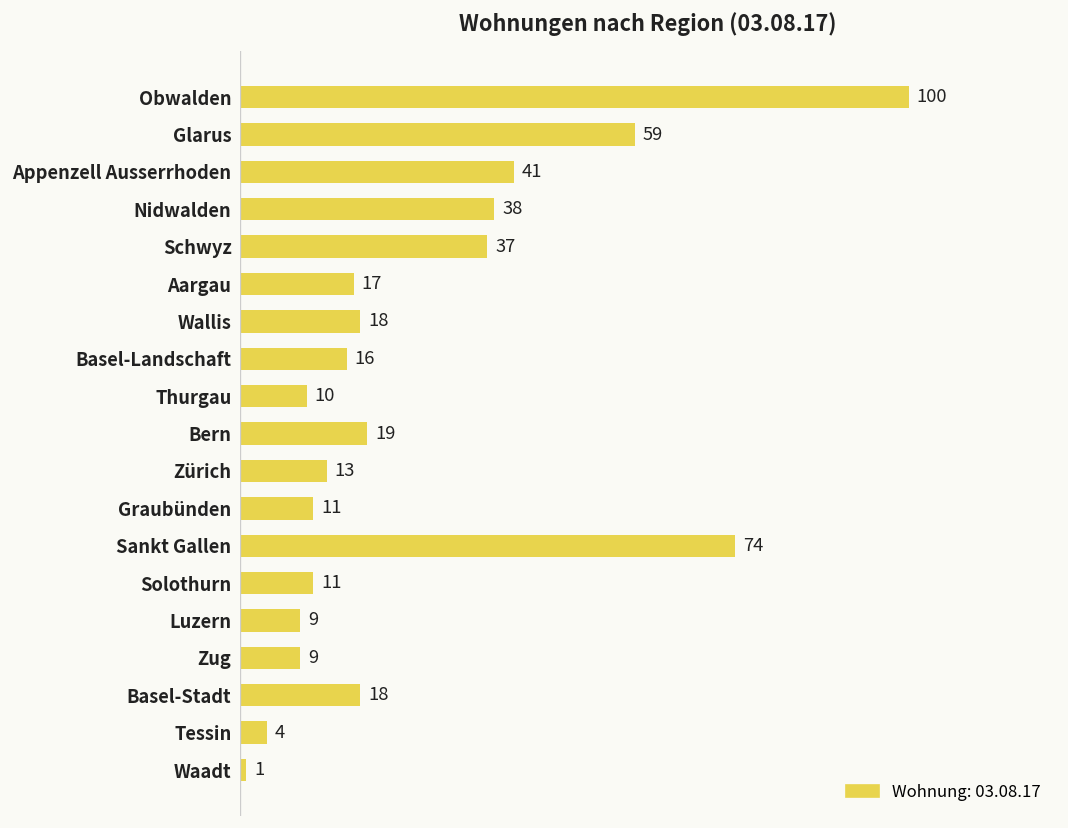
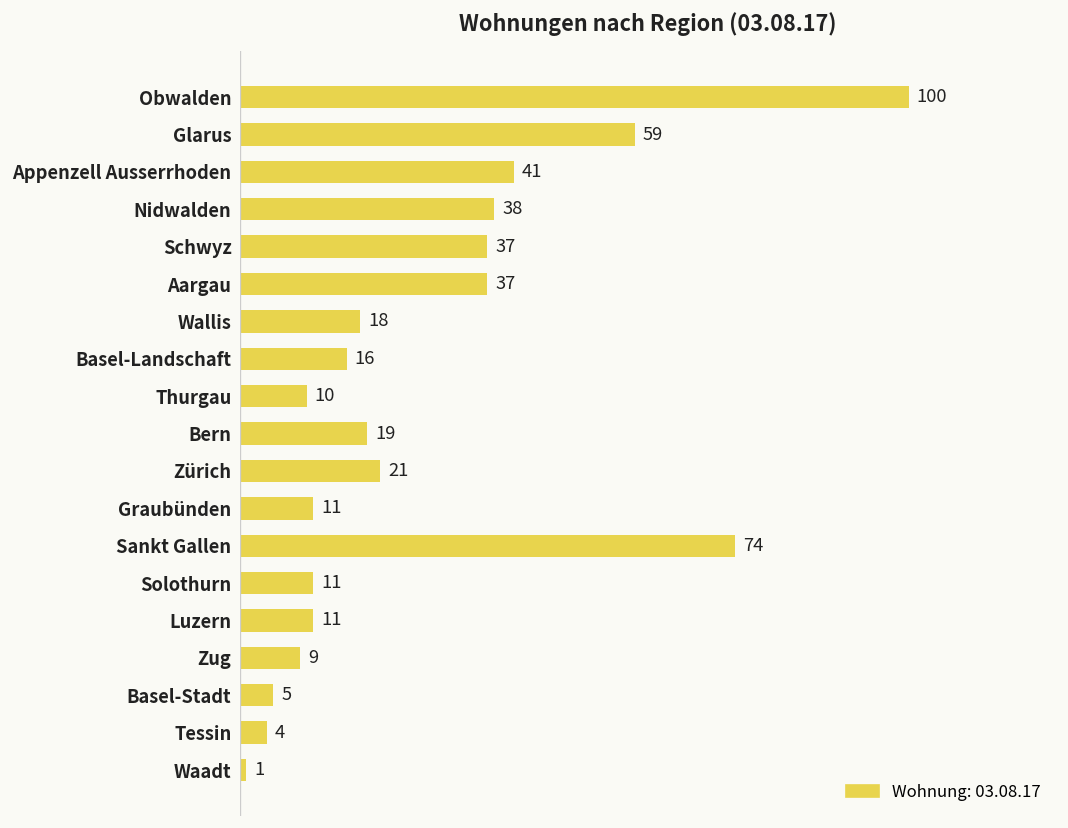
  {
    "Obwalden": 100,
    "Glarus": 59,
    "Appenzell Ausserrhoden": 41,
    "Nidwalden": 38,
    "Schwyz": 37,
-   "Aargau": 17,
+   "Aargau": 37,
    "Wallis": 18,
    "Basel-Landschaft": 16,
    "Thurgau": 10,
    "Bern": 19,
-   "Zürich": 13,
+   "Zürich": 21,
    "Graubünden": 11,
    "Sankt Gallen": 74,
    "Solothurn": 11,
-   "Luzern": 9,
+   "Luzern": 11,
    "Zug": 9,
-   "Basel-Stadt": 18,
+   "Basel-Stadt": 5,
    "Tessin": 4,
    "Waadt": 1
  }
